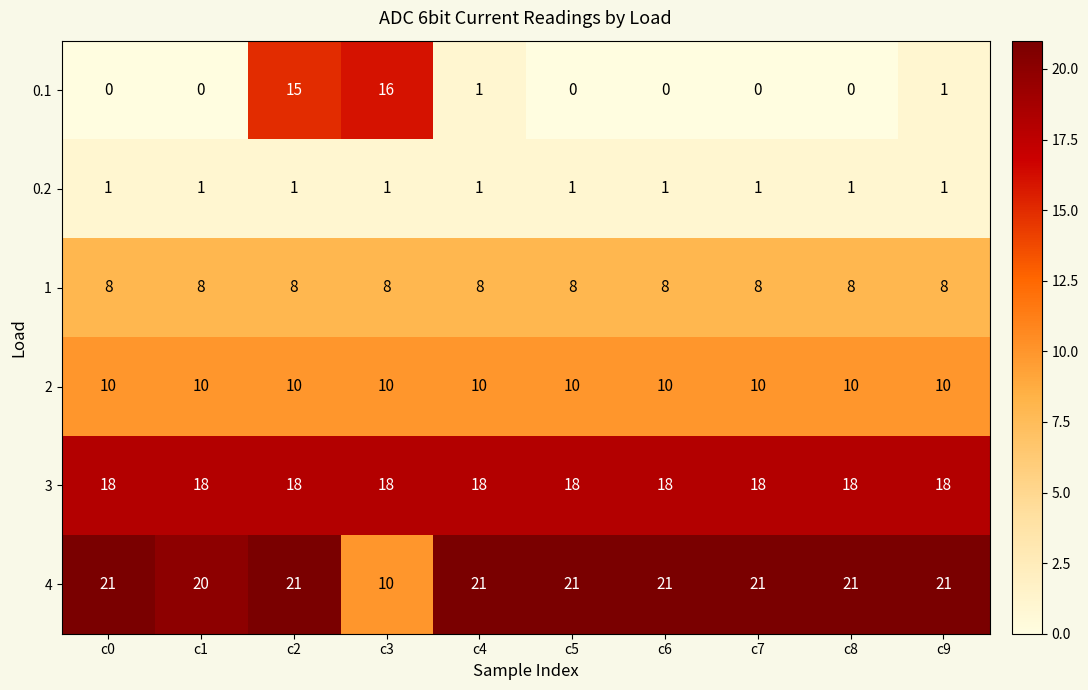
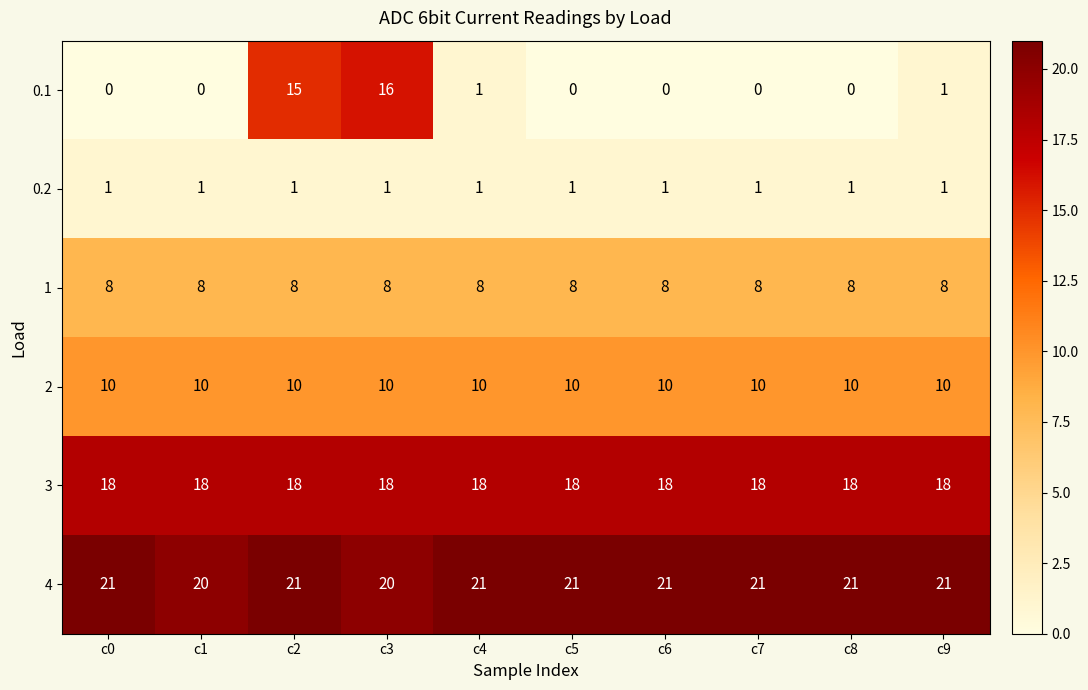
  {
    "0.1": {
      "c0": 0,
      "c1": 0,
      "c2": 15,
      "c3": 16,
      "c4": 1,
      "c5": 0,
      "c6": 0,
      "c7": 0,
      "c8": 0,
      "c9": 1
    },
    "0.2": {
      "c0": 1,
      "c1": 1,
      "c2": 1,
      "c3": 1,
      "c4": 1,
      "c5": 1,
      "c6": 1,
      "c7": 1,
      "c8": 1,
      "c9": 1
    },
    "1": {
      "c0": 8,
      "c1": 8,
      "c2": 8,
      "c3": 8,
      "c4": 8,
      "c5": 8,
      "c6": 8,
      "c7": 8,
      "c8": 8,
      "c9": 8
    },
    "2": {
      "c0": 10,
      "c1": 10,
      "c2": 10,
      "c3": 10,
      "c4": 10,
      "c5": 10,
      "c6": 10,
      "c7": 10,
      "c8": 10,
      "c9": 10
    },
    "3": {
      "c0": 18,
      "c1": 18,
      "c2": 18,
      "c3": 18,
      "c4": 18,
      "c5": 18,
      "c6": 18,
      "c7": 18,
      "c8": 18,
      "c9": 18
    },
    "4": {
      "c0": 21,
      "c1": 20,
      "c2": 21,
-     "c3": 10,
+     "c3": 20,
      "c4": 21,
      "c5": 21,
      "c6": 21,
      "c7": 21,
      "c8": 21,
      "c9": 21
    }
  }
